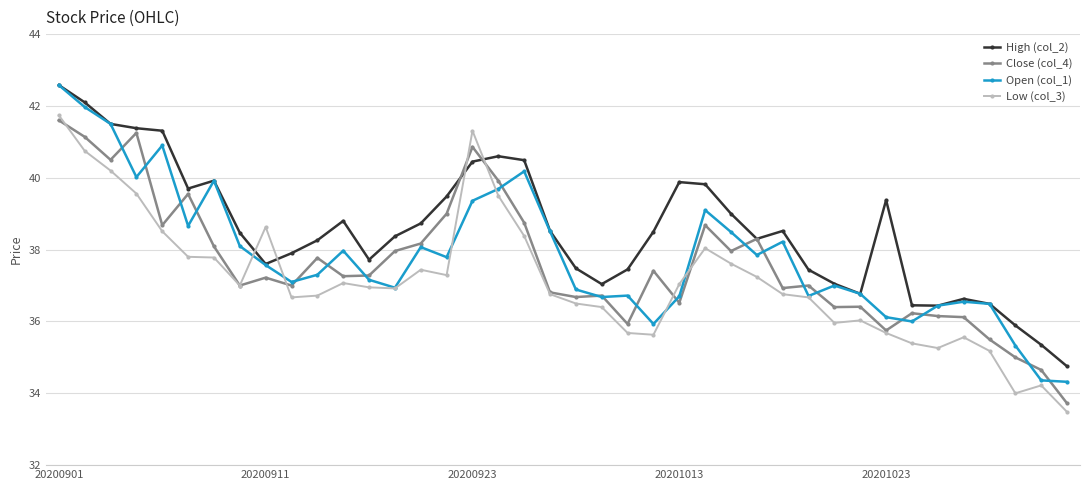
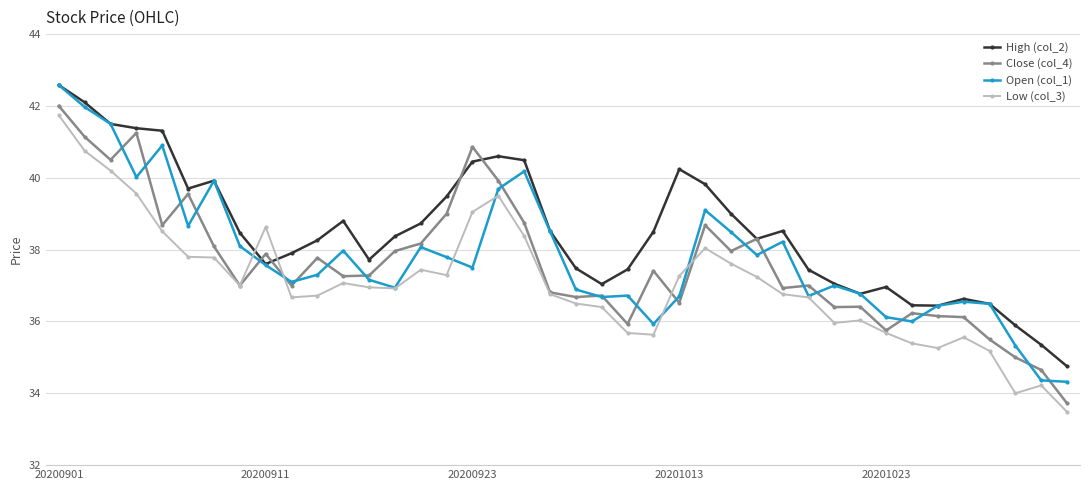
  {
    "High (col_2)": {
      "20200923": 40.5,
-     "20201013": 39.9,
-     "20201023": 39.4
+     "20201013": 40.2,
+     "20201023": 37.0
    },
    "Close (col_4)": {
-     "20200901": 41.6,
-     "20200911": 37.2,
+     "20200901": 42.0,
+     "20200911": 37.9,
      "20200923": 40.9,
      "20201013": 36.5,
      "20201023": 35.8
    },
    "Open (col_1)": {
-     "20200923": 39.4,
+     "20200923": 37.5,
      "20201013": 36.7,
      "20201023": 36.1
    },
    "Low (col_3)": {
      "20200901": 41.7,
      "20200911": 38.6,
-     "20200923": 41.3,
-     "20201013": 37.0,
+     "20200923": 39.1,
+     "20201013": 37.3,
      "20201023": 35.7
    }
  }
